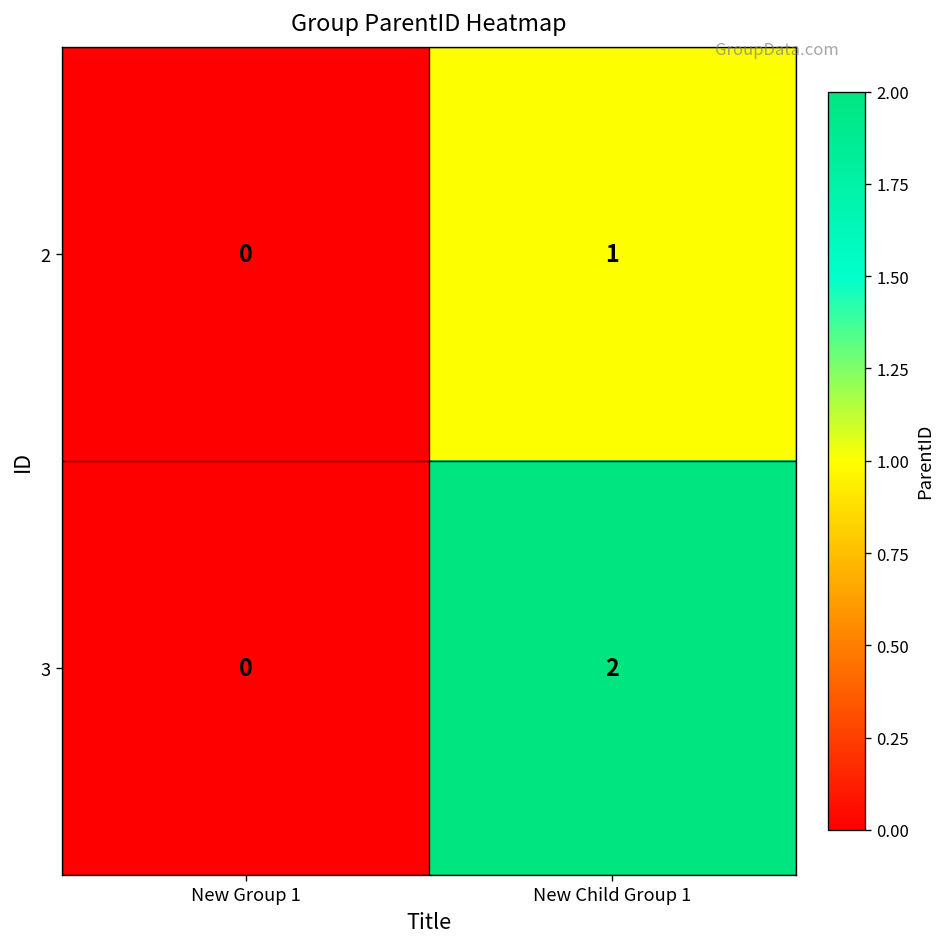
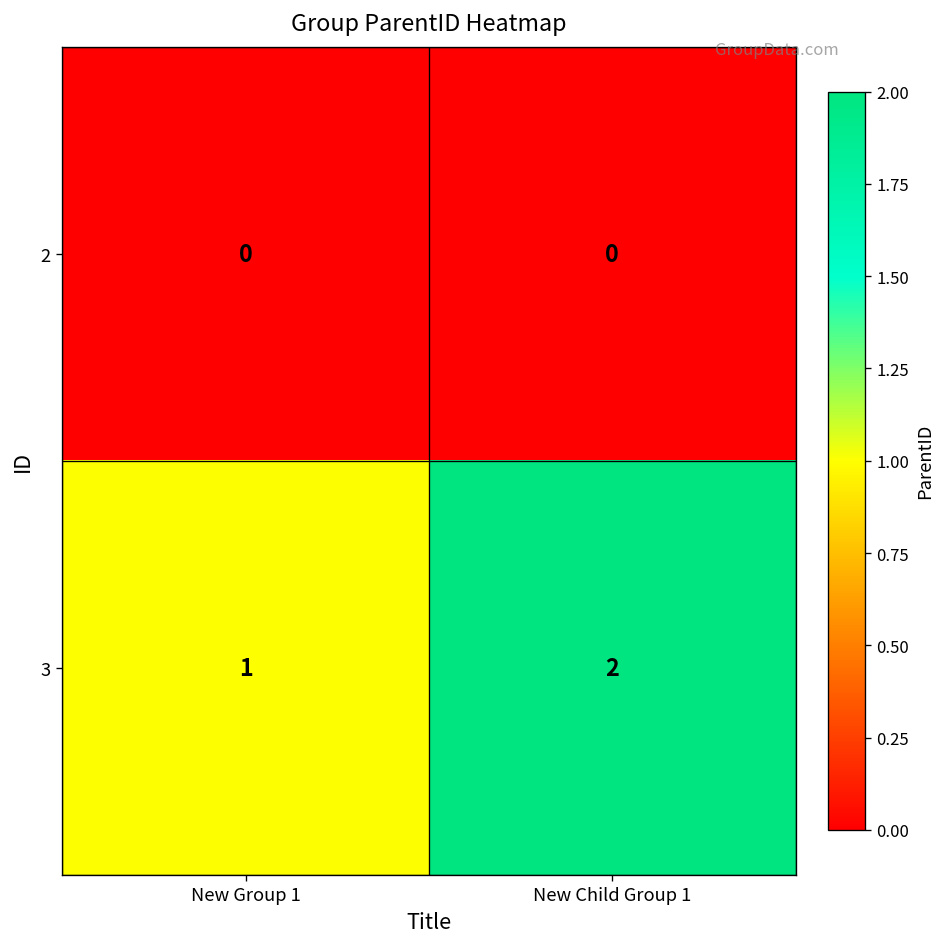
  {
    "2": {
      "New Group 1": 0,
-     "New Child Group 1": 1
+     "New Child Group 1": 0
    },
    "3": {
-     "New Group 1": 0,
+     "New Group 1": 1,
      "New Child Group 1": 2
    }
  }
